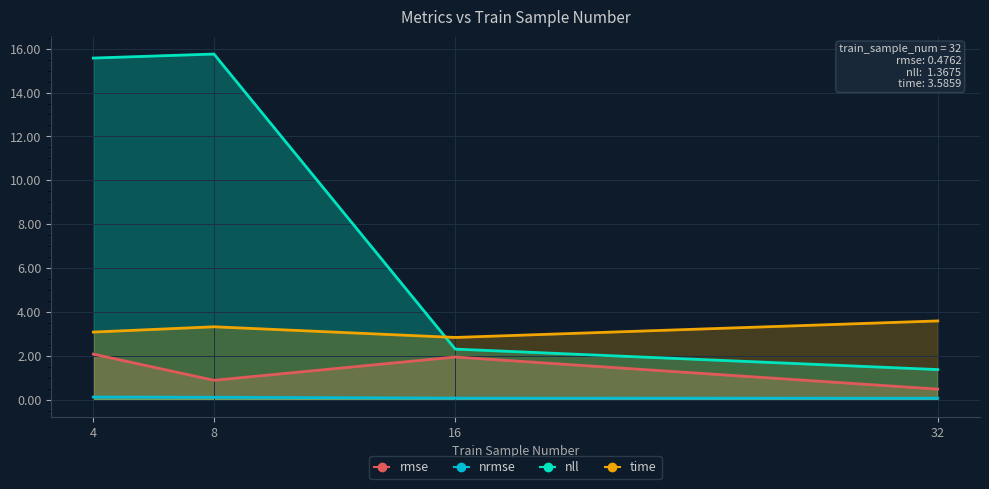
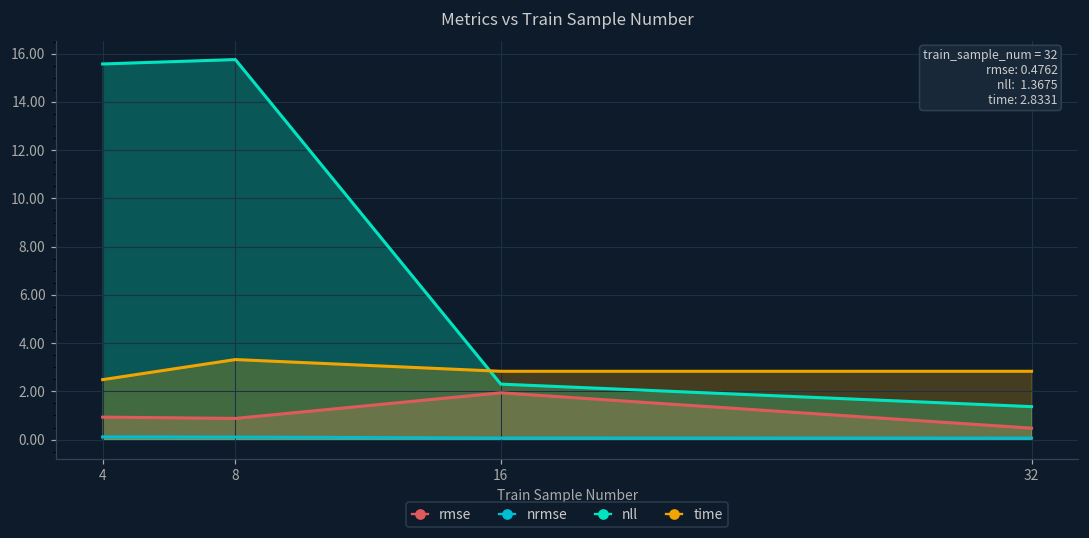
  {
    "rmse": {
-     "4": 2.1,
+     "4": 0.9,
      "8": 0.9,
      "16": 1.9,
      "32": 0.5
    },
    "time": {
-     "4": 3.1,
-     "32": 3.5859
+     "4": 2.5,
+     "32": 2.8331
    }
  }
